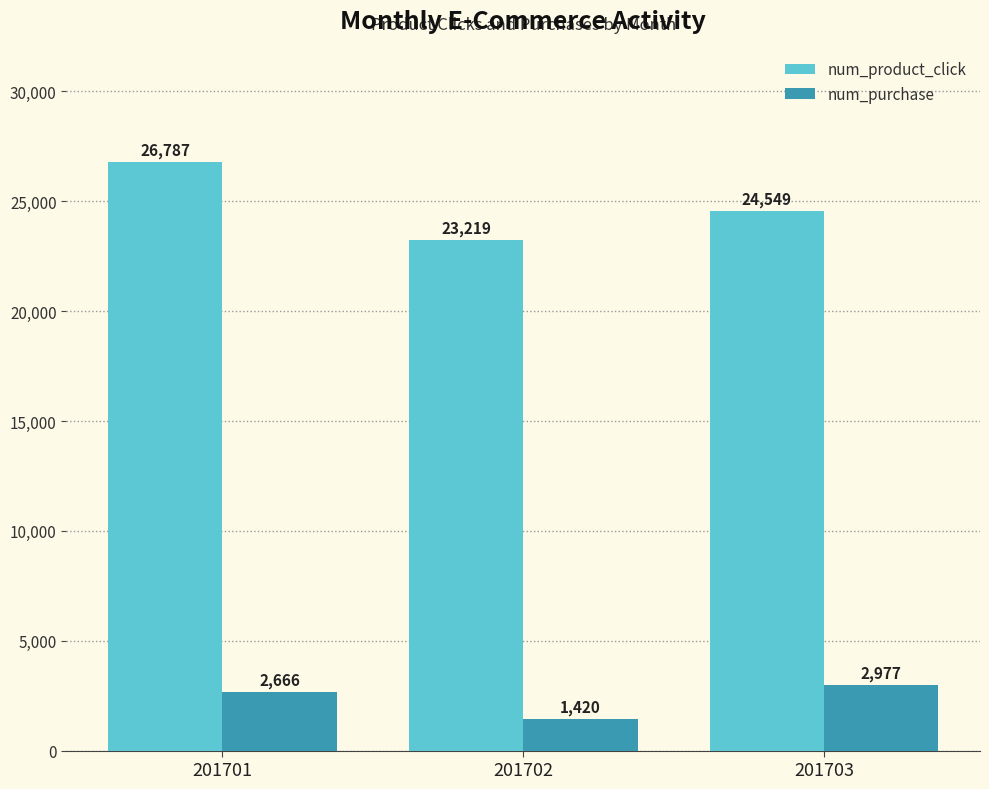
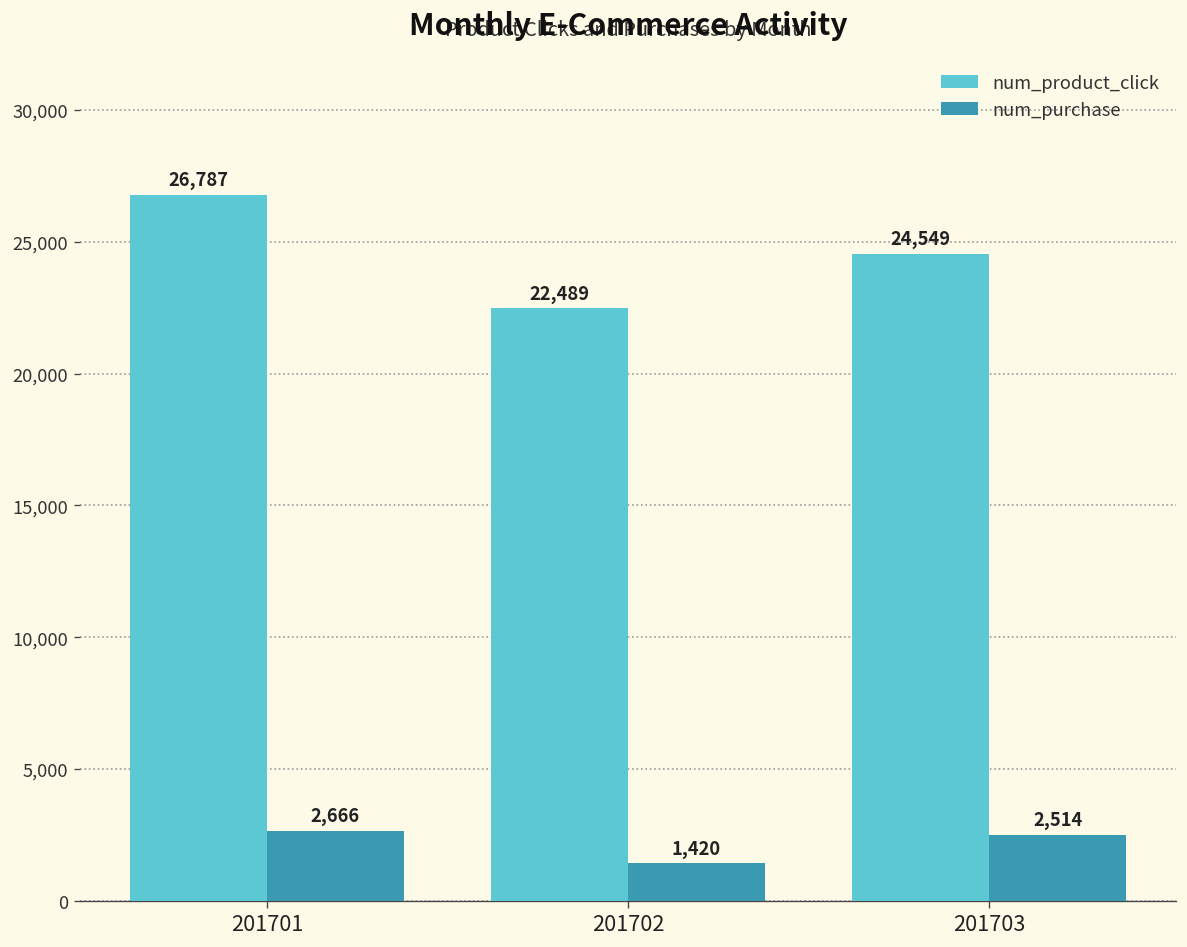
  {
    "num_product_click": {
      "201701": "26,787",
-     "201702": "23,219",
+     "201702": "22,489",
      "201703": "24,549"
    },
    "num_purchase": {
      "201701": "2,666",
      "201702": "1,420",
-     "201703": "2,977"
+     "201703": "2,514"
    }
  }
